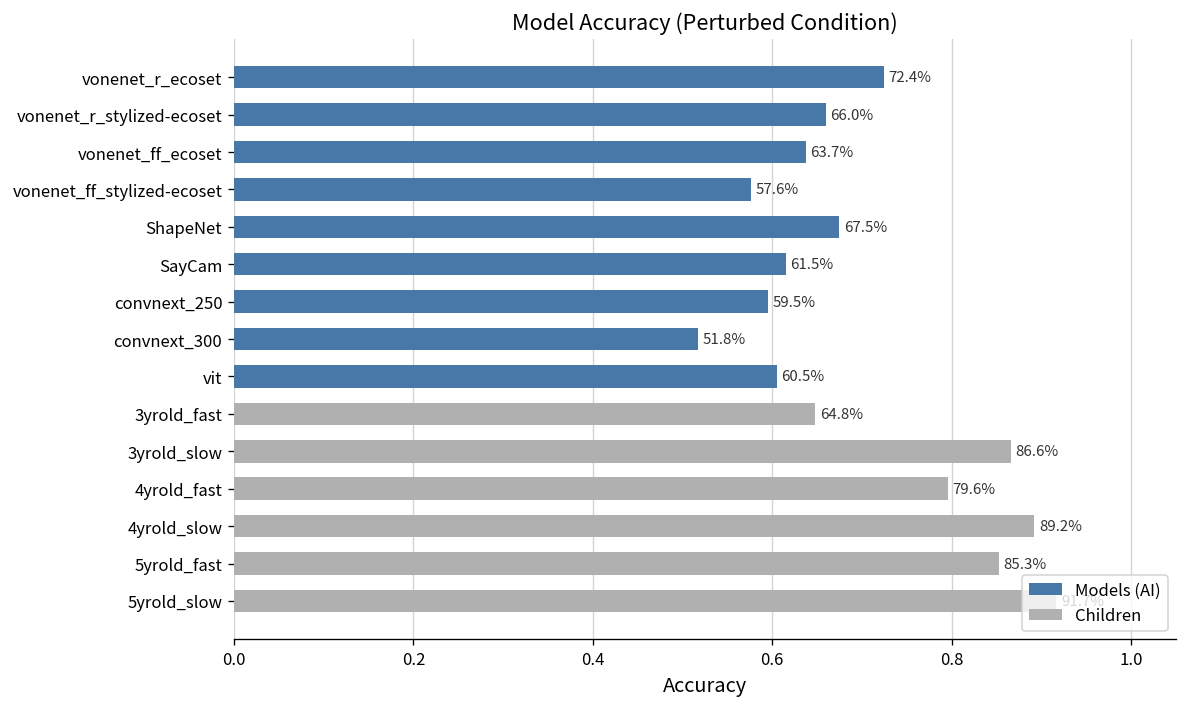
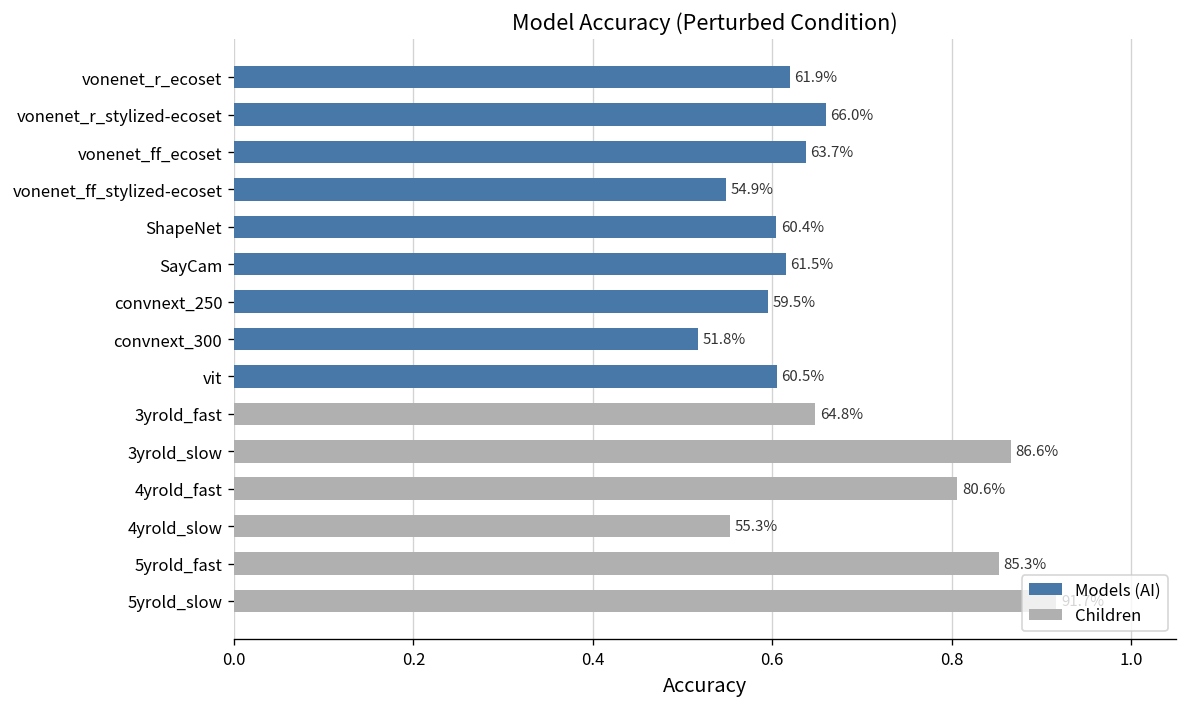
  {
-   "vonenet_r_ecoset": "72.4%",
+   "vonenet_r_ecoset": "61.9%",
    "vonenet_r_stylized-ecoset": "66.0%",
    "vonenet_ff_ecoset": "63.7%",
-   "vonenet_ff_stylized-ecoset": "57.6%",
-   "ShapeNet": "67.5%",
+   "vonenet_ff_stylized-ecoset": "54.9%",
+   "ShapeNet": "60.4%",
    "SayCam": "61.5%",
    "convnext_250": "59.5%",
    "convnext_300": "51.8%",
    "vit": "60.5%",
    "3yrold_fast": "64.8%",
    "3yrold_slow": "86.6%",
-   "4yrold_fast": "79.6%",
-   "4yrold_slow": "89.2%",
+   "4yrold_fast": "80.6%",
+   "4yrold_slow": "55.3%",
    "5yrold_fast": "85.3%"
  }
